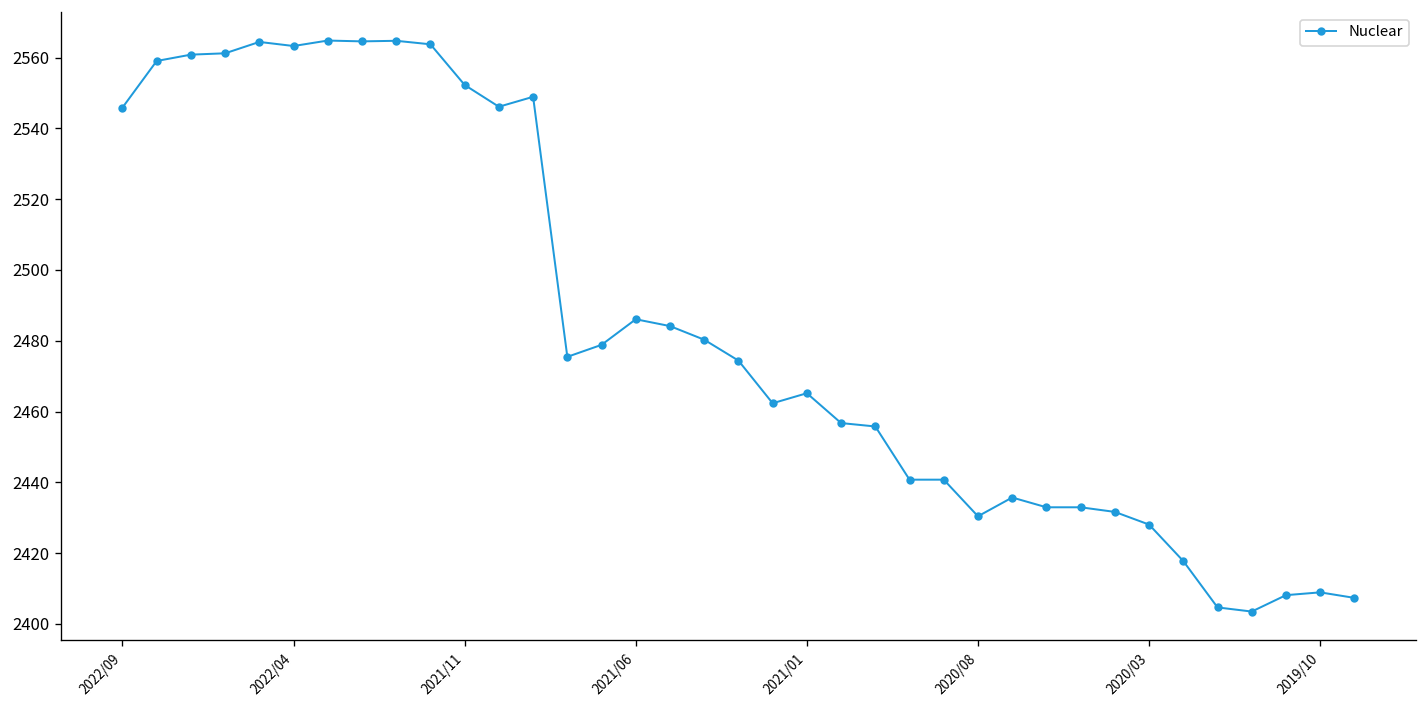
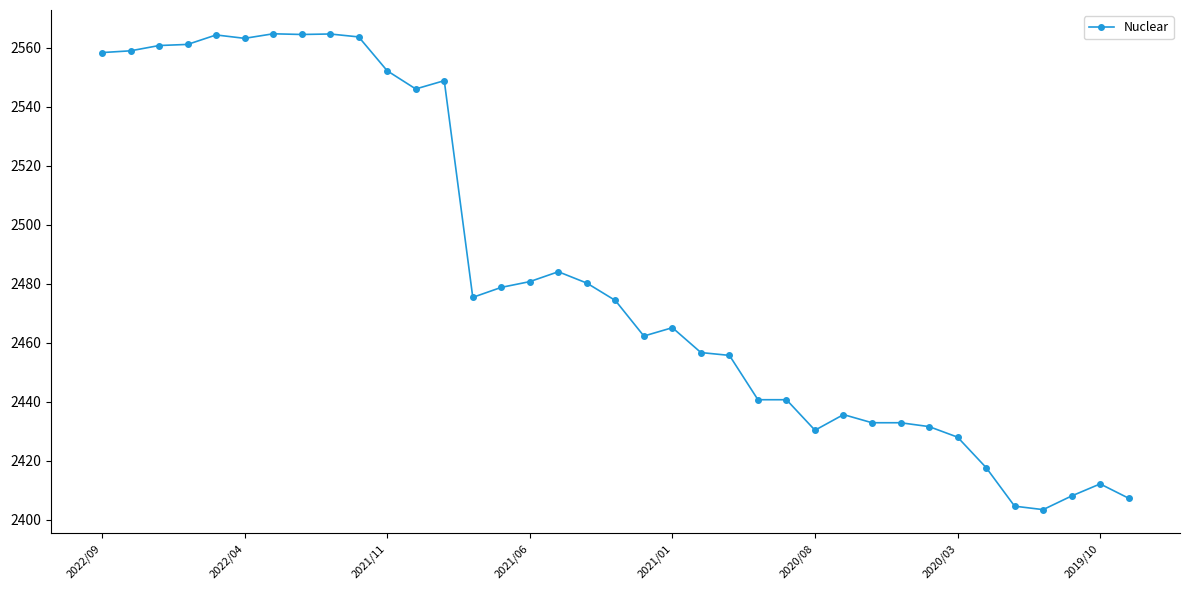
  {
-   "2022/09": 2546,
+   "2022/09": 2558,
    "2022/04": 2563,
    "2021/11": 2552,
-   "2021/06": 2486,
+   "2021/06": 2481,
    "2021/01": 2465,
    "2020/08": 2430,
    "2020/03": 2428,
-   "2019/10": 2409
+   "2019/10": 2412
  }
